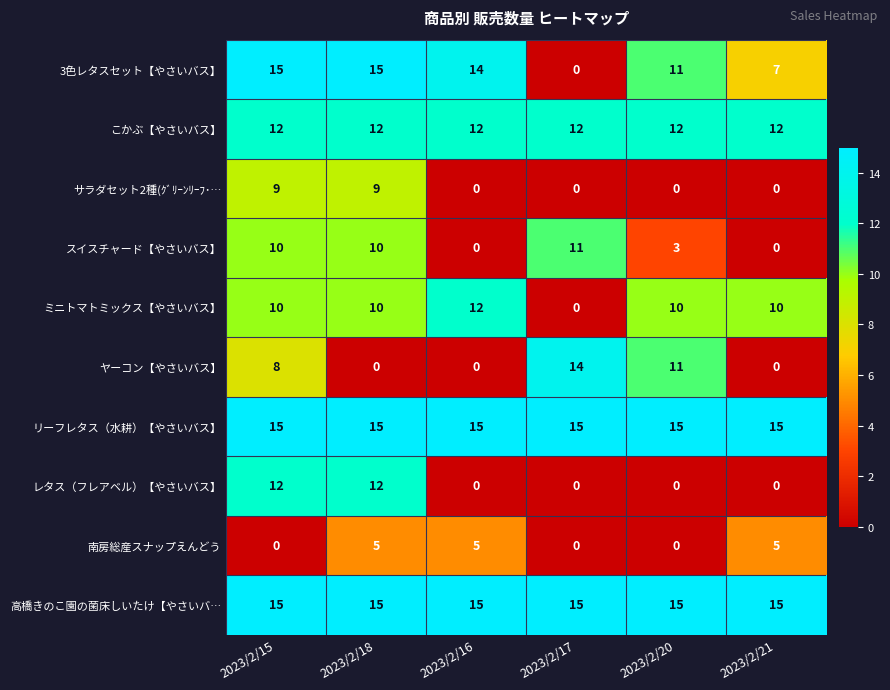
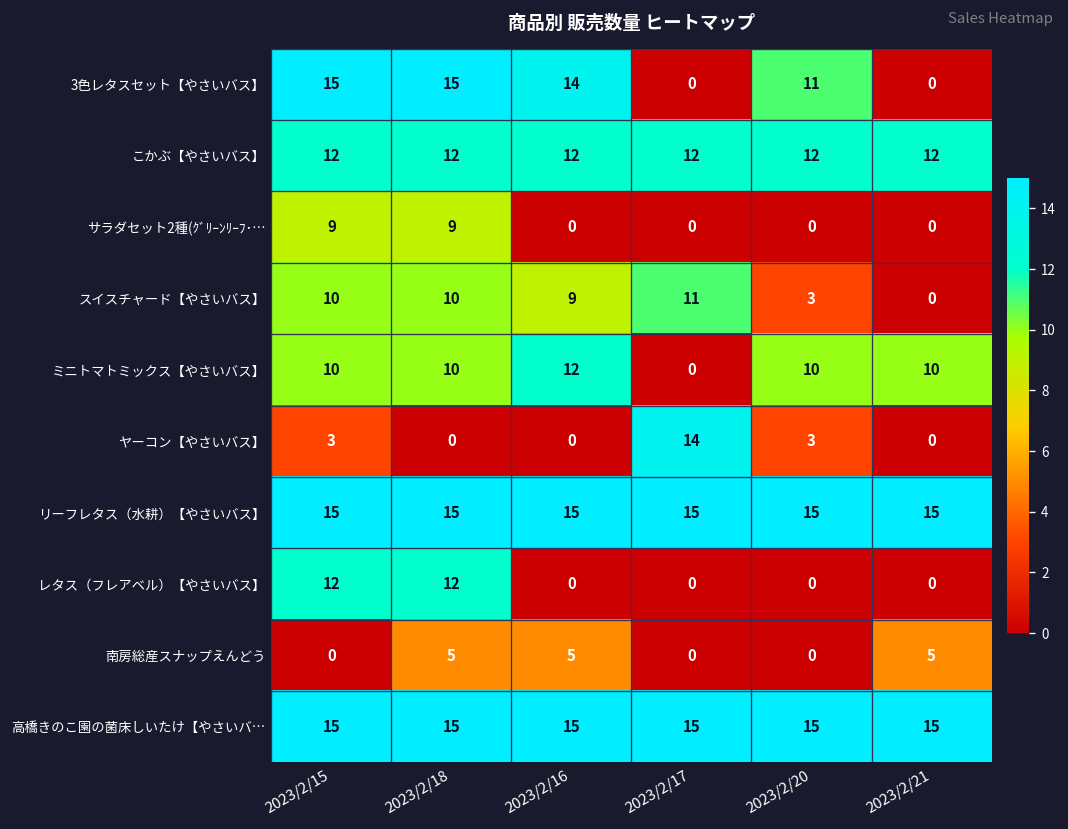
  {
    "3色レタスセット【やさいバス】": {
      "2023/2/15": 15,
      "2023/2/18": 15,
      "2023/2/16": 14,
      "2023/2/17": 0,
      "2023/2/20": 11,
-     "2023/2/21": 7
+     "2023/2/21": 0
    },
    "こかぶ【やさいバス】": {
      "2023/2/15": 12,
      "2023/2/18": 12,
      "2023/2/16": 12,
      "2023/2/17": 12,
      "2023/2/20": 12,
      "2023/2/21": 12
    },
    "サラダセット2種(ｸﾞﾘｰﾝﾘｰﾌ･…": {
      "2023/2/15": 9,
      "2023/2/18": 9,
      "2023/2/16": 0,
      "2023/2/17": 0,
      "2023/2/20": 0,
      "2023/2/21": 0
    },
    "スイスチャード【やさいバス】": {
      "2023/2/15": 10,
      "2023/2/18": 10,
-     "2023/2/16": 0,
+     "2023/2/16": 9,
      "2023/2/17": 11,
      "2023/2/20": 3,
      "2023/2/21": 0
    },
    "ミニトマトミックス【やさいバス】": {
      "2023/2/15": 10,
      "2023/2/18": 10,
      "2023/2/16": 12,
      "2023/2/17": 0,
      "2023/2/20": 10,
      "2023/2/21": 10
    },
    "ヤーコン【やさいバス】": {
-     "2023/2/15": 8,
+     "2023/2/15": 3,
      "2023/2/18": 0,
      "2023/2/16": 0,
      "2023/2/17": 14,
-     "2023/2/20": 11,
+     "2023/2/20": 3,
      "2023/2/21": 0
    },
    "リーフレタス（水耕）【やさいバス】": {
      "2023/2/15": 15,
      "2023/2/18": 15,
      "2023/2/16": 15,
      "2023/2/17": 15,
      "2023/2/20": 15,
      "2023/2/21": 15
    },
    "レタス（フレアベル）【やさいバス】": {
      "2023/2/15": 12,
      "2023/2/18": 12,
      "2023/2/16": 0,
      "2023/2/17": 0,
      "2023/2/20": 0,
      "2023/2/21": 0
    },
    "南房総産スナップえんどう": {
      "2023/2/15": 0,
      "2023/2/18": 5,
      "2023/2/16": 5,
      "2023/2/17": 0,
      "2023/2/20": 0,
      "2023/2/21": 5
    },
    "高橋きのこ園の菌床しいたけ【やさいバ…": {
      "2023/2/15": 15,
      "2023/2/18": 15,
      "2023/2/16": 15,
      "2023/2/17": 15,
      "2023/2/20": 15,
      "2023/2/21": 15
    }
  }
